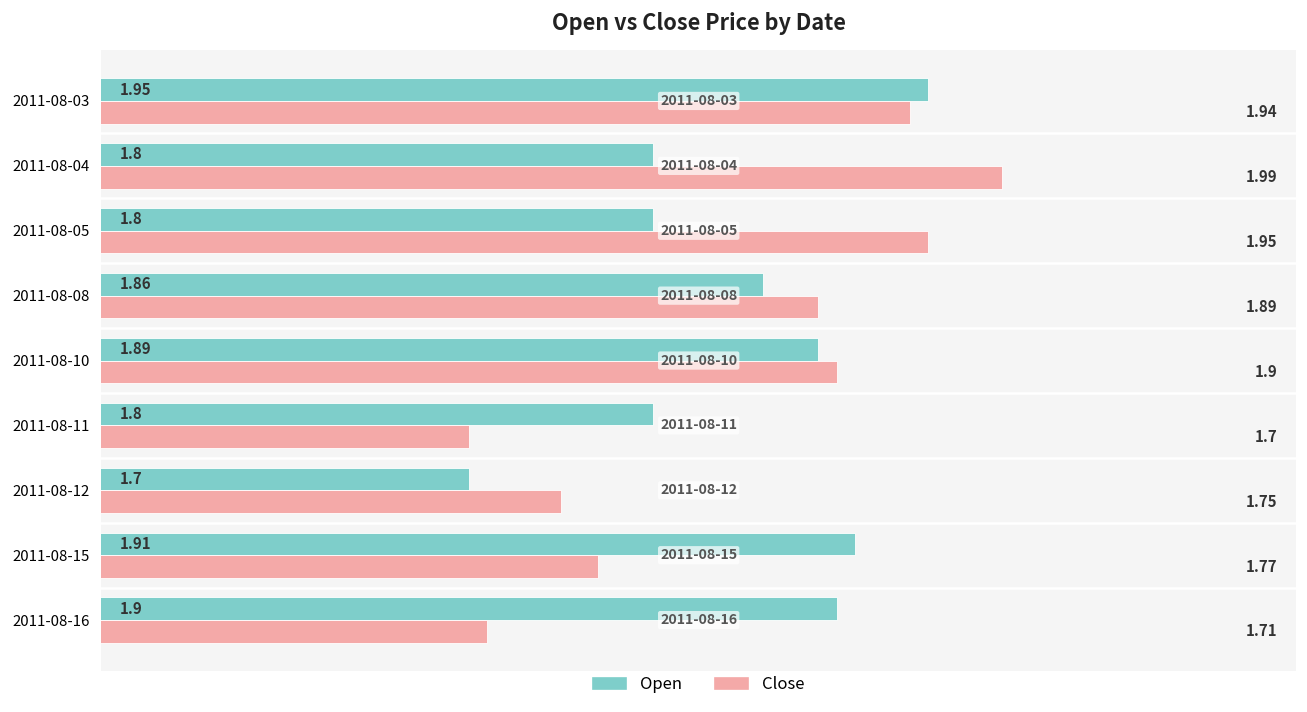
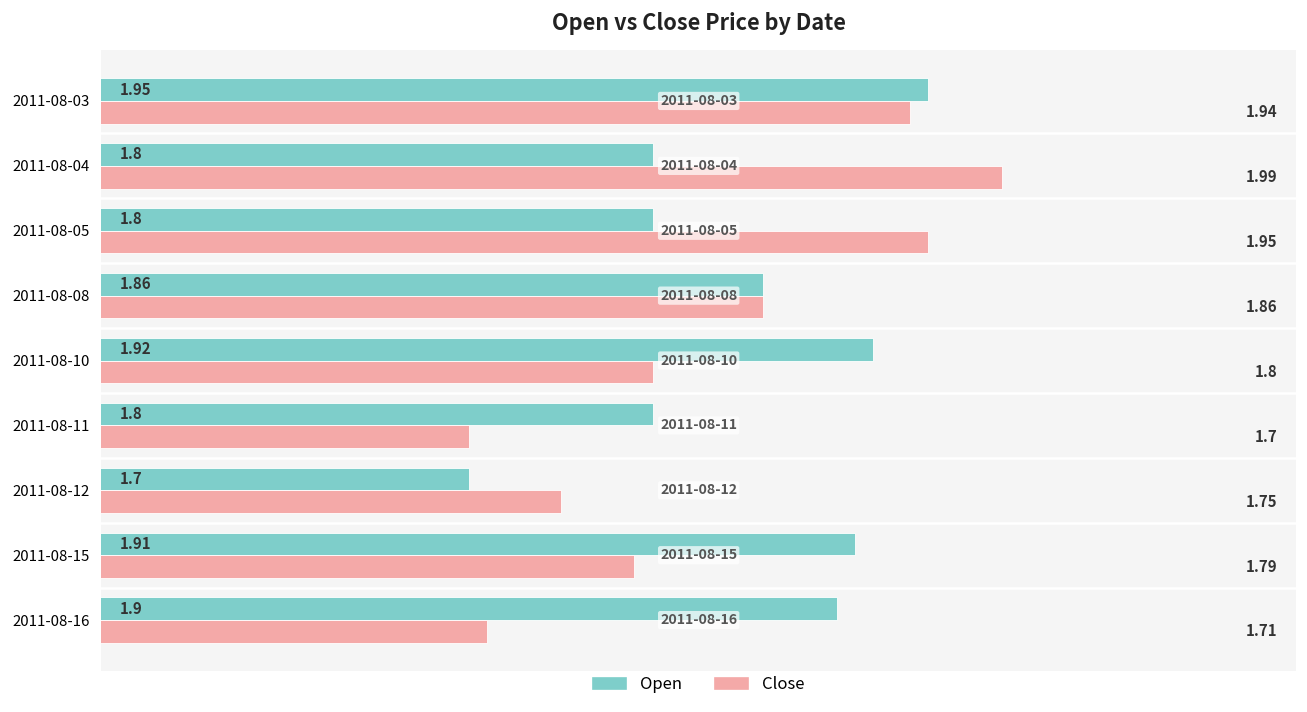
  {
    "Open": {
      "2011-08-03": 1.95,
      "2011-08-04": 1.8,
      "2011-08-05": 1.8,
      "2011-08-08": 1.86,
-     "2011-08-10": 1.89,
+     "2011-08-10": 1.92,
      "2011-08-11": 1.8,
      "2011-08-12": 1.7,
      "2011-08-15": 1.91,
      "2011-08-16": 1.9
    },
    "Close": {
-     "2011-08-08": 1.89,
-     "2011-08-10": 1.9,
-     "2011-08-15": 1.77
+     "2011-08-08": 1.86,
+     "2011-08-10": 1.8,
+     "2011-08-15": 1.79
    }
  }
